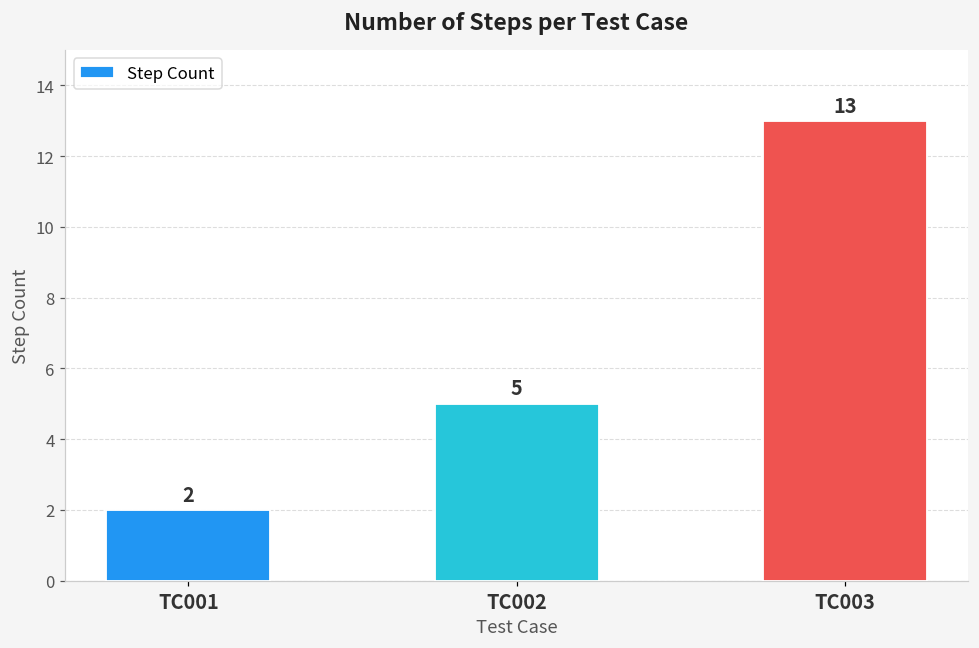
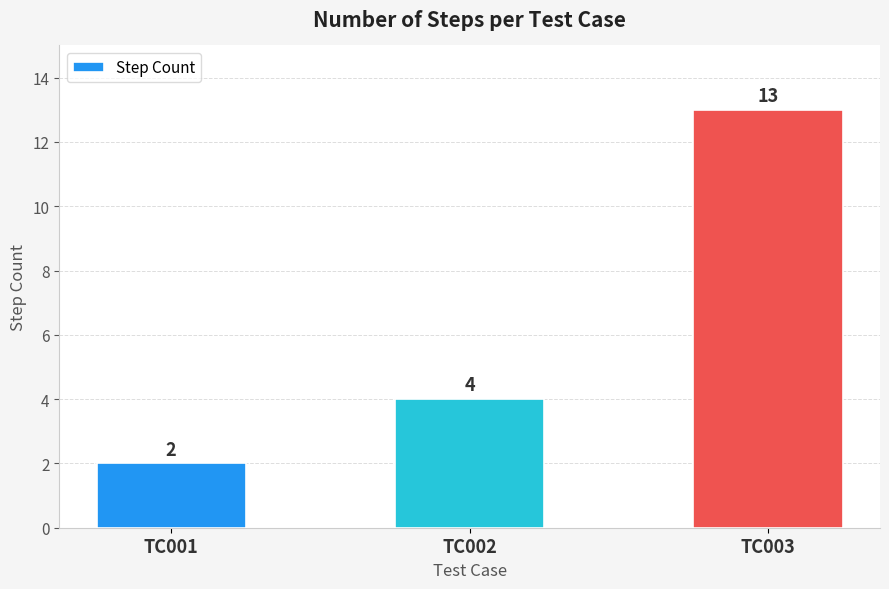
  {
    "TC001": 2,
-   "TC002": 5,
+   "TC002": 4,
    "TC003": 13
  }
